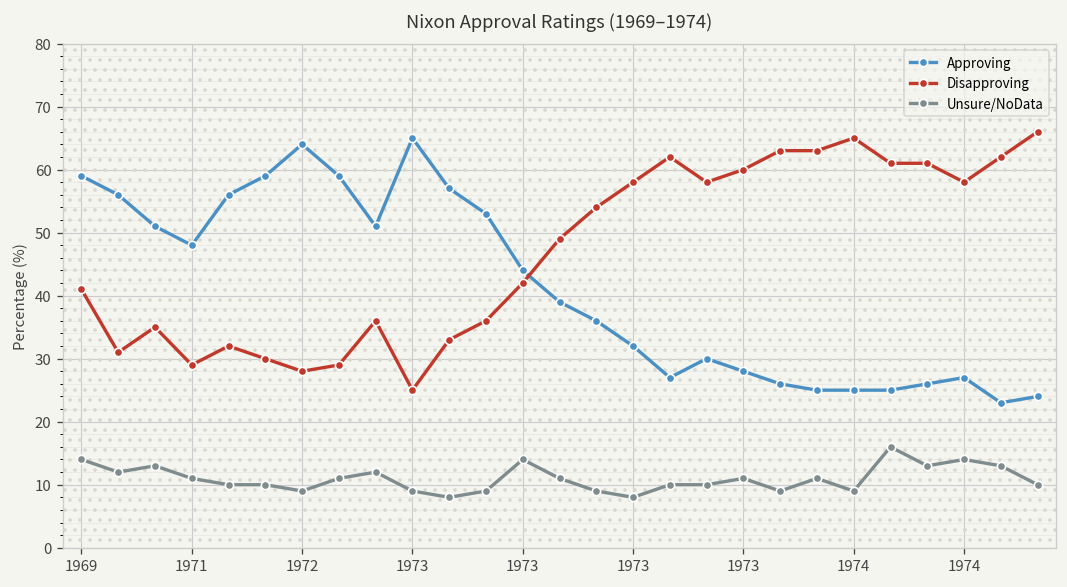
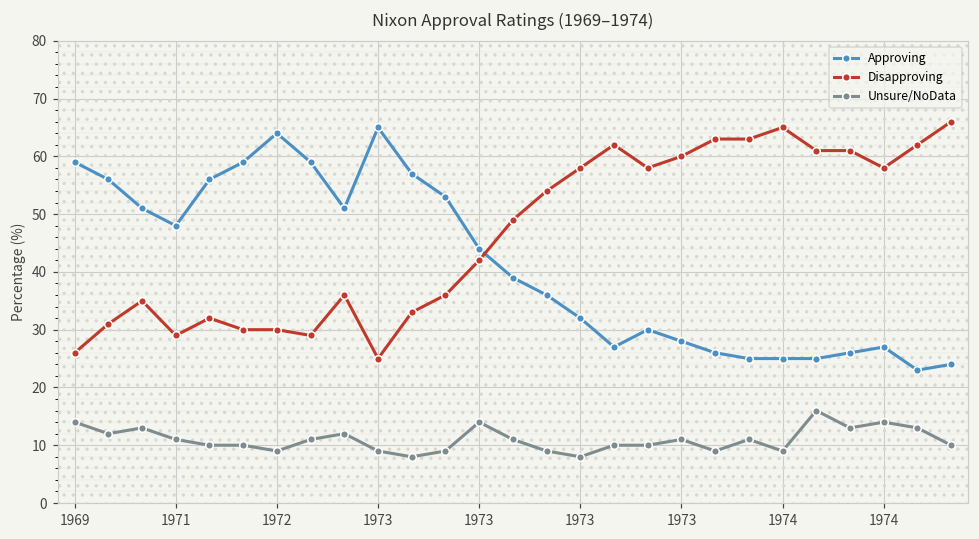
  {
    "Approving": {
      "1969": 59,
      "1971": 48,
      "1972": 64
    },
    "Disapproving": {
-     "1969": 41,
+     "1969": 26,
      "1971": 29,
-     "1972": 28
+     "1972": 30
    },
    "Unsure/NoData": {
      "1969": 14,
      "1971": 11,
      "1972": 9
    }
  }
